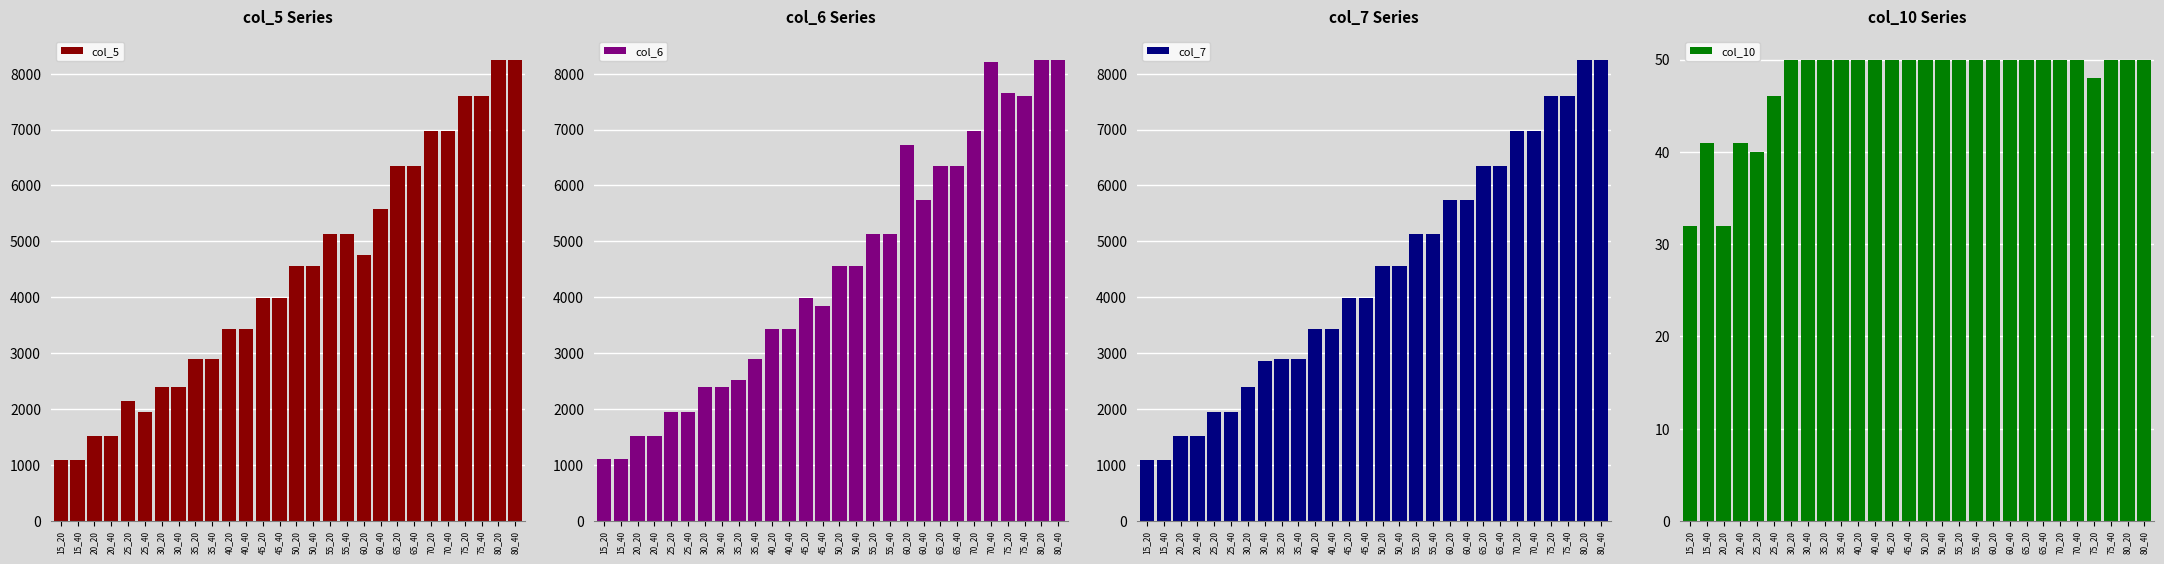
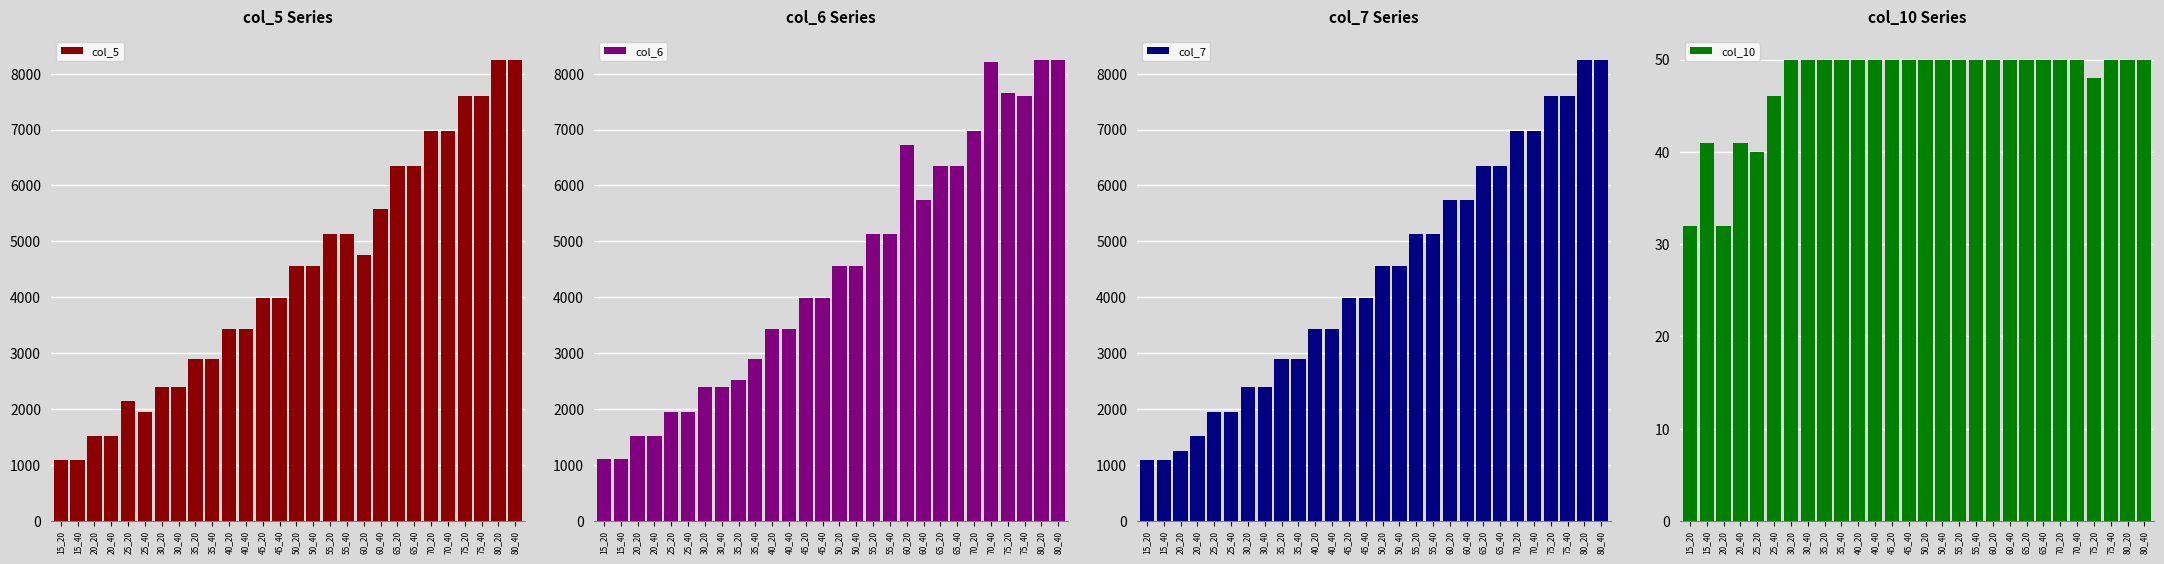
  {
    "col_5 Series": {
      "15_20": 1100,
      "15_40": 1100,
      "20_20": 1500,
      "20_40": 1500,
      "25_20": 2200,
      "25_40": 1900,
      "30_20": 2400,
      "30_40": 2400,
      "35_20": 2900,
      "35_40": 2900,
      "40_20": 3400,
      "40_40": 3400,
      "45_20": 4000,
      "45_40": 4000,
      "50_20": 4600,
      "50_40": 4600,
      "55_20": 5100,
      "55_40": 5100,
      "60_20": 4800,
      "60_40": 5600,
      "65_20": 6300,
      "65_40": 6300,
      "70_20": 7000,
      "70_40": 7000,
      "75_20": 7600,
      "75_40": 7600,
      "80_20": 8300,
      "80_40": 8300
    },
    "col_6 Series": {
      "15_20": 1100,
      "15_40": 1100,
      "20_20": 1500,
      "20_40": 1500,
      "25_20": 2000,
      "25_40": 2000,
      "30_20": 2400,
      "30_40": 2400,
      "35_20": 2500,
      "35_40": 2900,
      "40_20": 3400,
      "40_40": 3400,
      "45_20": 4000,
-     "45_40": 3800,
+     "45_40": 4000,
      "50_20": 4600,
      "50_40": 4600,
      "55_20": 5100,
      "55_40": 5100,
      "60_20": 6700,
      "60_40": 5700,
      "65_20": 6300,
      "65_40": 6300,
      "70_20": 7000,
      "70_40": 8200,
      "75_20": 7600,
      "75_40": 7600,
      "80_20": 8300,
      "80_40": 8300
    },
    "col_7 Series": {
      "15_20": 1100,
      "15_40": 1100,
-     "20_20": 1500,
+     "20_20": 1300,
      "20_40": 1500,
      "25_20": 1900,
      "25_40": 1900,
      "30_20": 2400,
-     "30_40": 2900,
+     "30_40": 2400,
      "35_20": 2900,
      "35_40": 2900,
      "40_20": 3400,
      "40_40": 3400,
      "45_20": 4000,
      "45_40": 4000,
      "50_20": 4600,
      "50_40": 4600,
      "55_20": 5100,
      "55_40": 5100,
      "60_20": 5700,
      "60_40": 5700,
      "65_20": 6300,
      "65_40": 6300,
      "70_20": 7000,
      "70_40": 7000,
      "75_20": 7600,
      "75_40": 7600,
      "80_20": 8300,
      "80_40": 8300
    },
    "col_10 Series": {
      "15_20": 32,
      "15_40": 41,
      "20_20": 32,
      "20_40": 41,
      "25_20": 40,
      "25_40": 46,
      "30_20": 50,
      "30_40": 50,
      "35_20": 50,
      "35_40": 50,
      "40_20": 50,
      "40_40": 50,
      "45_20": 50,
      "45_40": 50,
      "50_20": 50,
      "50_40": 50,
      "55_20": 50,
      "55_40": 50,
      "60_20": 50,
      "60_40": 50,
      "65_20": 50,
      "65_40": 50,
      "70_20": 50,
      "70_40": 50,
      "75_20": 48,
      "75_40": 50,
      "80_20": 50,
      "80_40": 50
    }
  }
